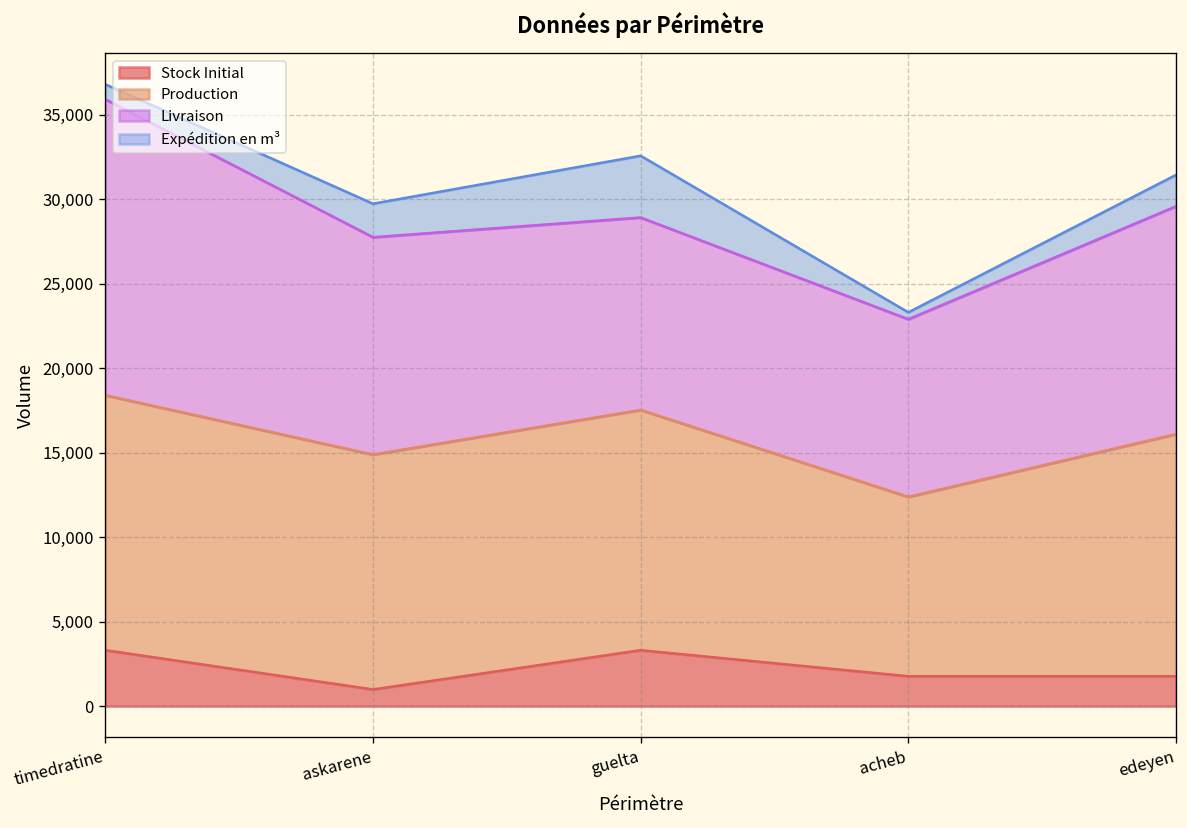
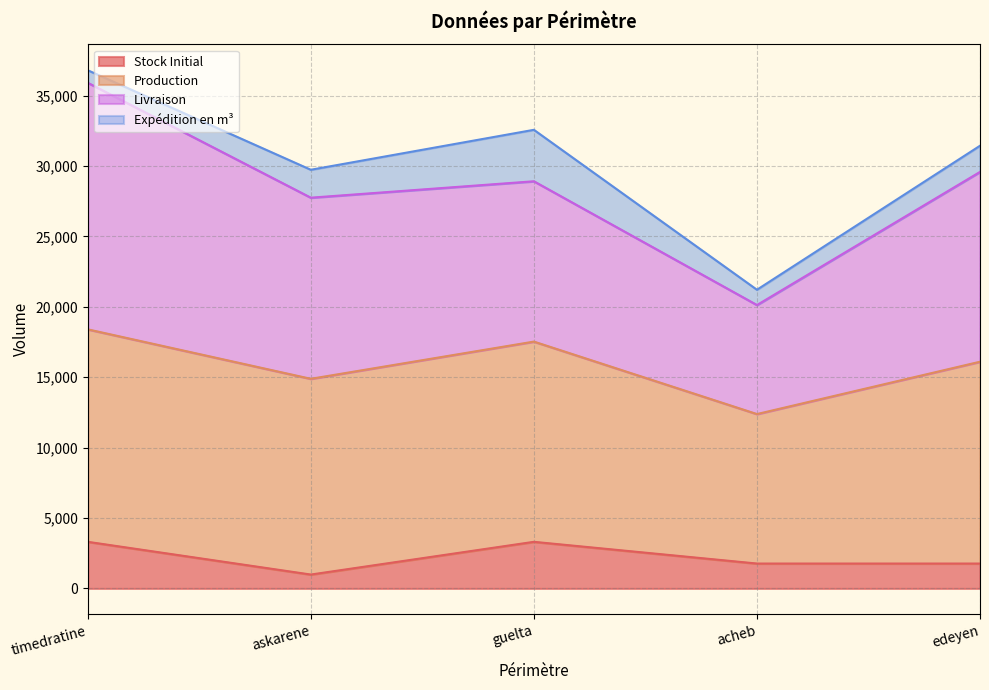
  {
    "Livraison": {
      "timedratine": "17,500",
      "askarene": "12,900",
      "guelta": "11,400",
-     "acheb": "10,500",
+     "acheb": "7,700",
      "edeyen": "13,500"
    },
    "Expédition en m³": {
      "timedratine": "900",
      "askarene": "2,000",
      "guelta": "3,700",
-     "acheb": "400",
+     "acheb": "1,100",
      "edeyen": "1,900"
    }
  }
